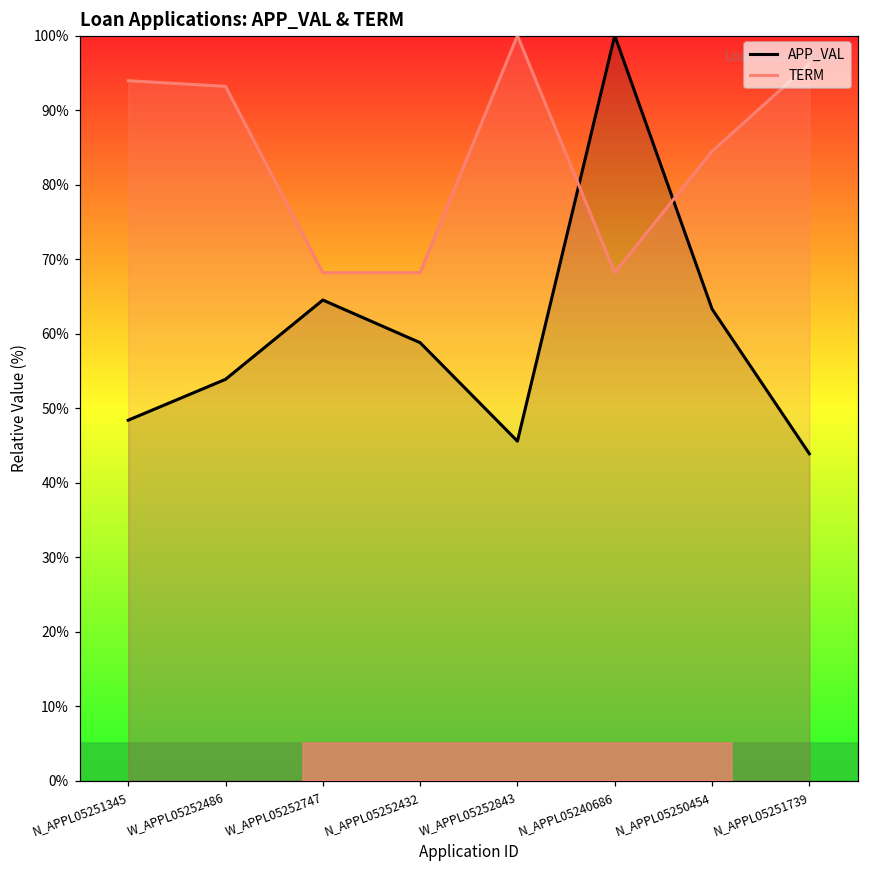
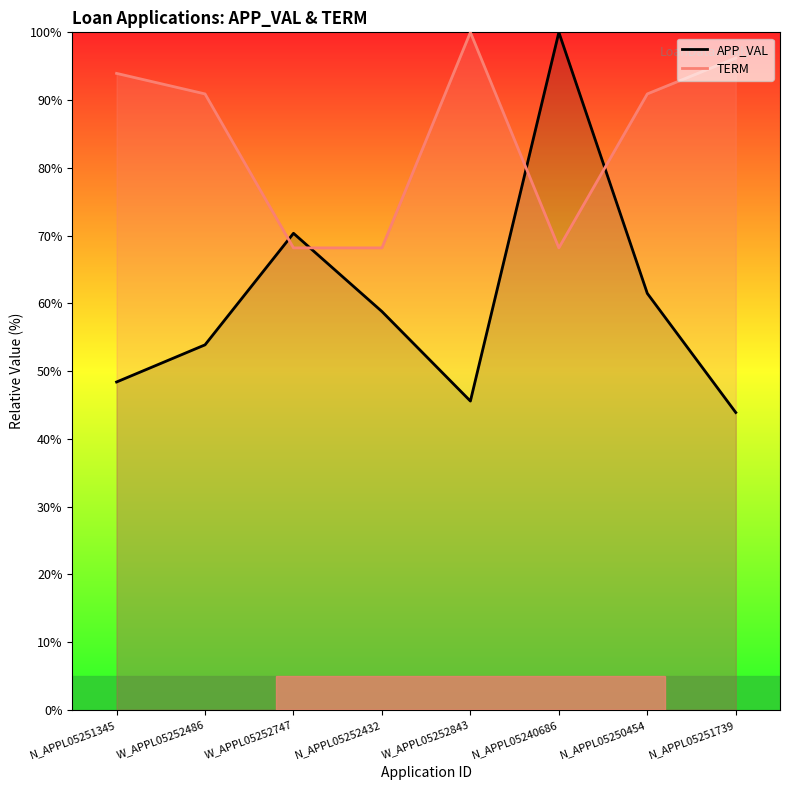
  {
    "APP_VAL": {
      "N_APPL05251345": "48%",
      "W_APPL05252486": "54%",
-     "W_APPL05252747": "65%",
+     "W_APPL05252747": "70%",
      "N_APPL05252432": "59%",
      "W_APPL05252843": "46%",
      "N_APPL05240686": "100%",
-     "N_APPL05250454": "63%",
+     "N_APPL05250454": "61%",
      "N_APPL05251739": "44%"
    },
    "TERM": {
      "N_APPL05251345": "94%",
-     "W_APPL05252486": "93%",
+     "W_APPL05252486": "91%",
      "W_APPL05252747": "68%",
      "N_APPL05252432": "68%",
      "W_APPL05252843": "100%",
      "N_APPL05240686": "68%",
-     "N_APPL05250454": "84%"
+     "N_APPL05250454": "91%"
    }
  }
